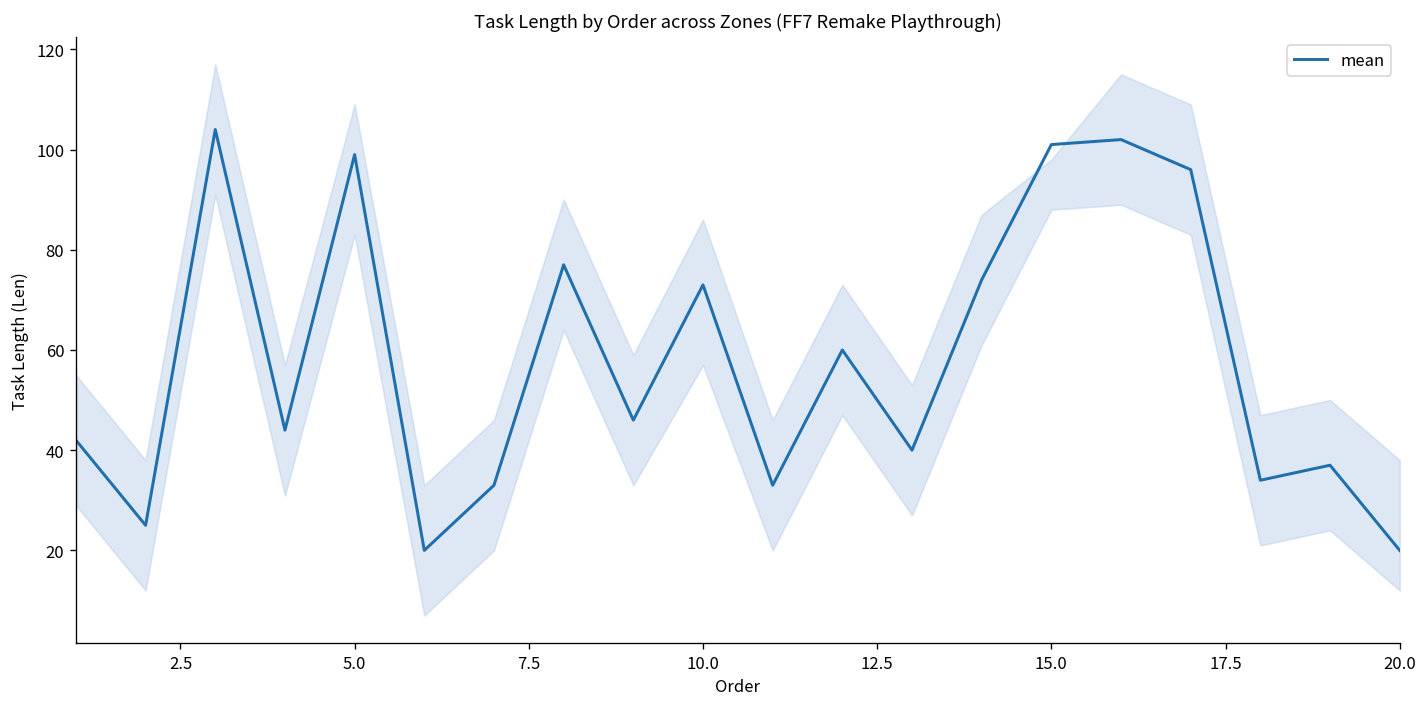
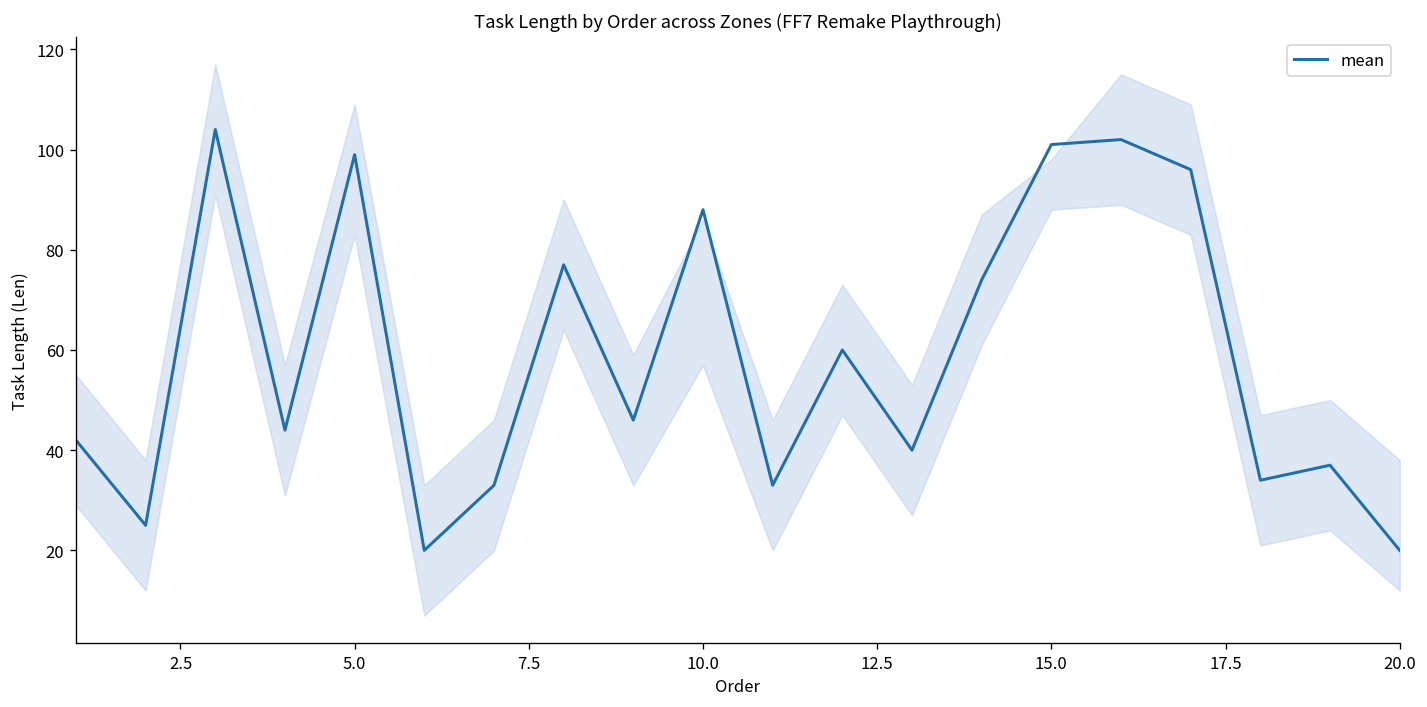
  {
    "mean": {
      "5.0": 99,
-     "10.0": 73,
+     "10.0": 88,
      "15.0": 101,
      "20.0": 20
    }
  }
